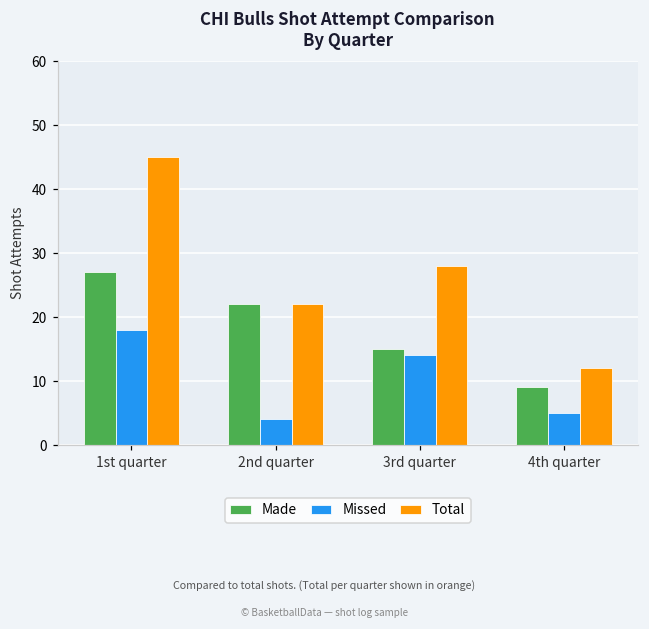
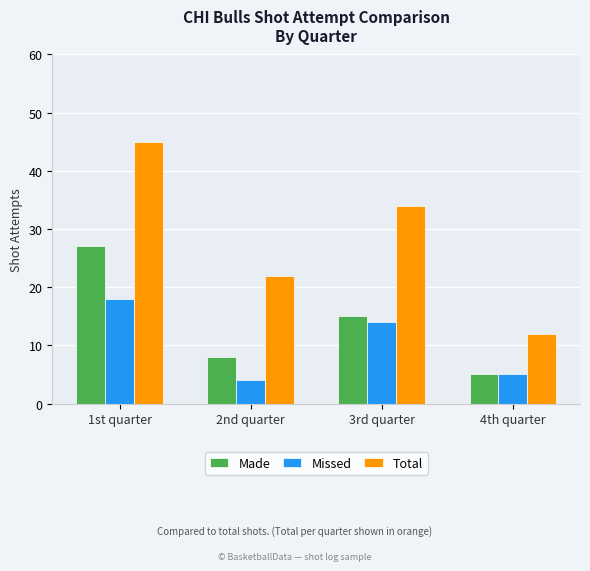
  {
    "Made": {
      "1st quarter": 27,
-     "2nd quarter": 22,
+     "2nd quarter": 8,
      "3rd quarter": 15,
-     "4th quarter": 9
+     "4th quarter": 5
    },
    "Missed": {
      "1st quarter": 18,
      "2nd quarter": 4,
      "3rd quarter": 14,
      "4th quarter": 5
    },
    "Total": {
      "1st quarter": 45,
      "2nd quarter": 22,
-     "3rd quarter": 28,
+     "3rd quarter": 34,
      "4th quarter": 12
    }
  }
